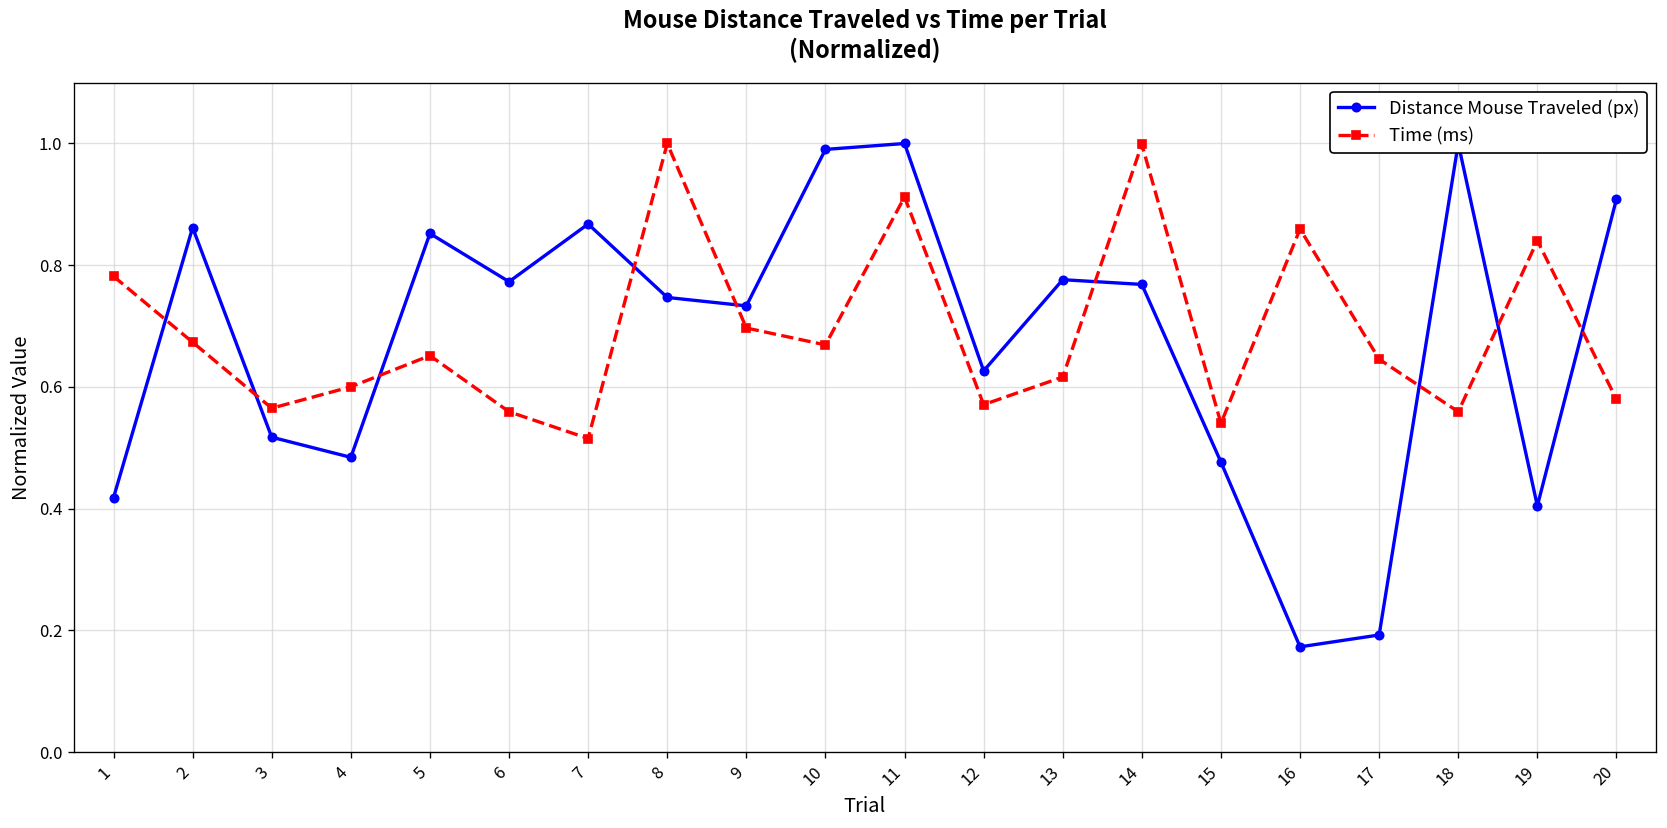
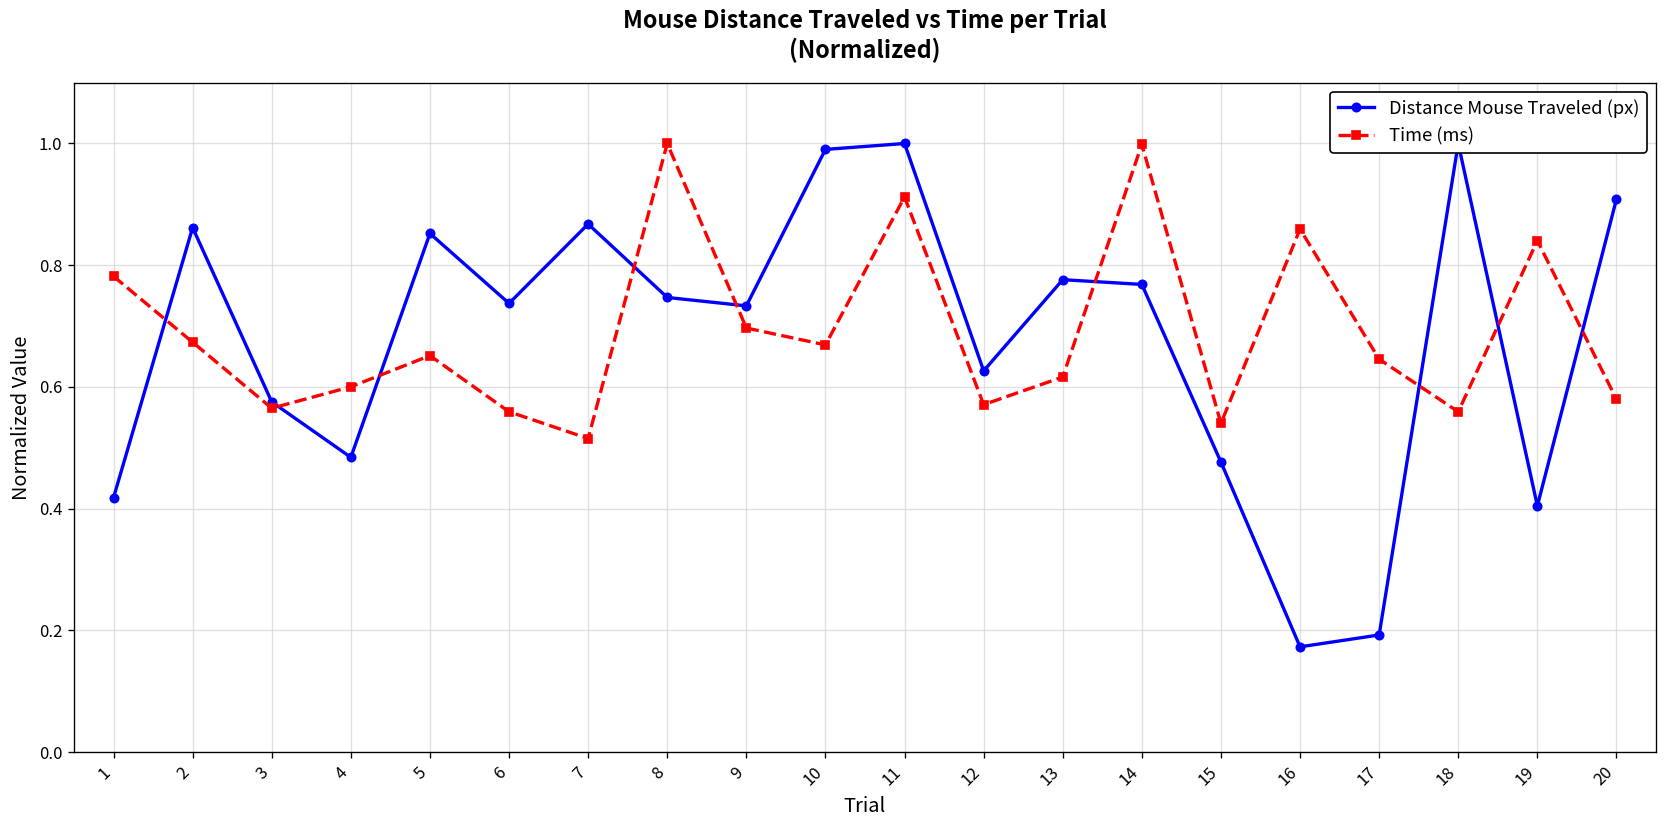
  {
    "Distance Mouse Traveled (px)": {
      "1": 0.42,
      "2": 0.86,
-     "3": 0.52,
+     "3": 0.58,
      "4": 0.48,
      "5": 0.85,
-     "6": 0.77,
+     "6": 0.74,
      "7": 0.87,
      "8": 0.75,
      "9": 0.73,
      "10": 0.99,
      "11": 1.00,
      "12": 0.63,
      "13": 0.78,
      "14": 0.77,
      "15": 0.48,
      "16": 0.17,
      "17": 0.19,
      "19": 0.40,
      "20": 0.91
    },
    "Time (ms)": {
      "1": 0.78,
      "2": 0.67,
      "3": 0.57,
      "4": 0.60,
      "5": 0.65,
      "6": 0.56,
      "7": 0.52,
      "8": 1.00,
      "9": 0.70,
      "10": 0.67,
      "11": 0.91,
      "12": 0.57,
      "13": 0.62,
      "14": 1.00,
      "15": 0.54,
      "16": 0.86,
      "17": 0.65,
      "18": 0.56,
      "19": 0.84,
      "20": 0.58
    }
  }
